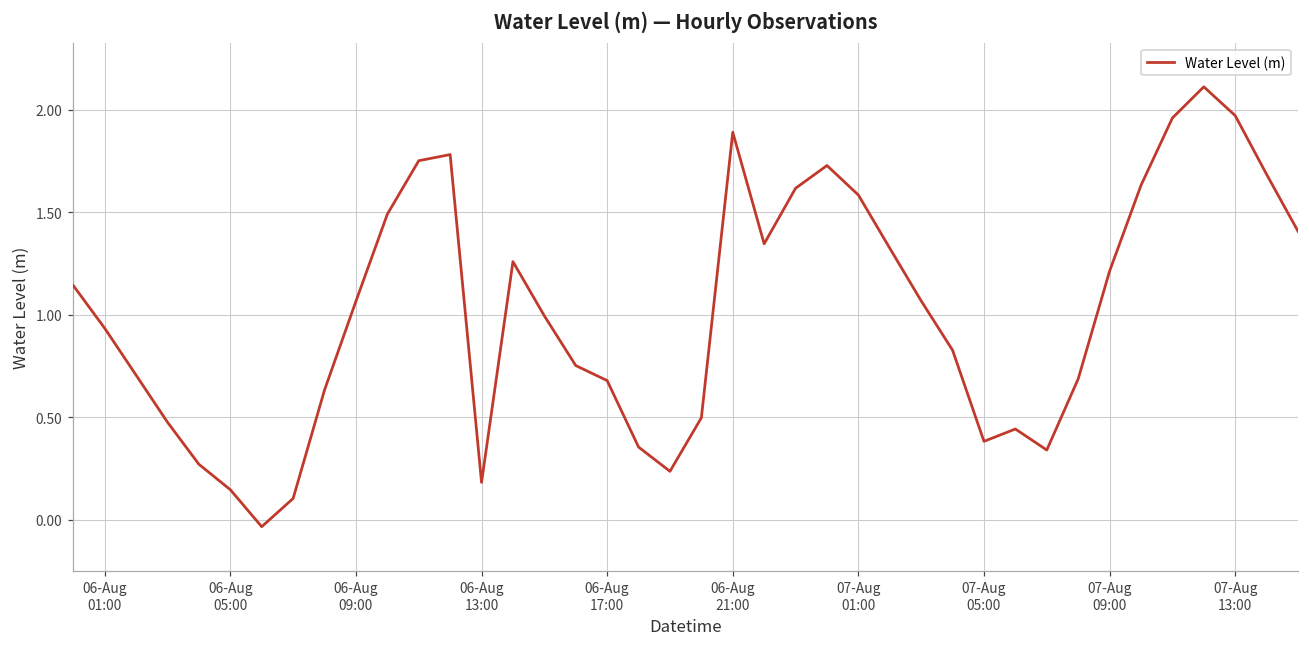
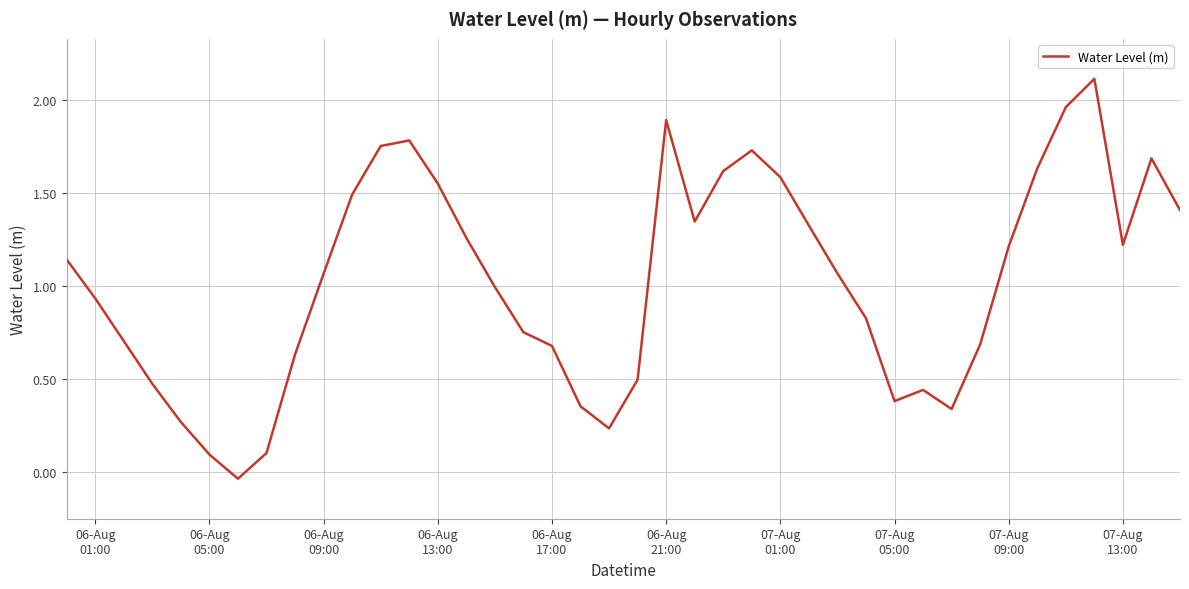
  {
    "06-Aug 01:00": 0.93,
-   "06-Aug 05:00": 0.15,
+   "06-Aug 05:00": 0.10,
    "06-Aug 09:00": 1.07,
-   "06-Aug 13:00": 0.18,
+   "06-Aug 13:00": 1.55,
    "06-Aug 17:00": 0.68,
    "06-Aug 21:00": 1.89,
    "07-Aug 01:00": 1.58,
    "07-Aug 05:00": 0.38,
    "07-Aug 09:00": 1.21,
-   "07-Aug 13:00": 1.97
+   "07-Aug 13:00": 1.22
  }
